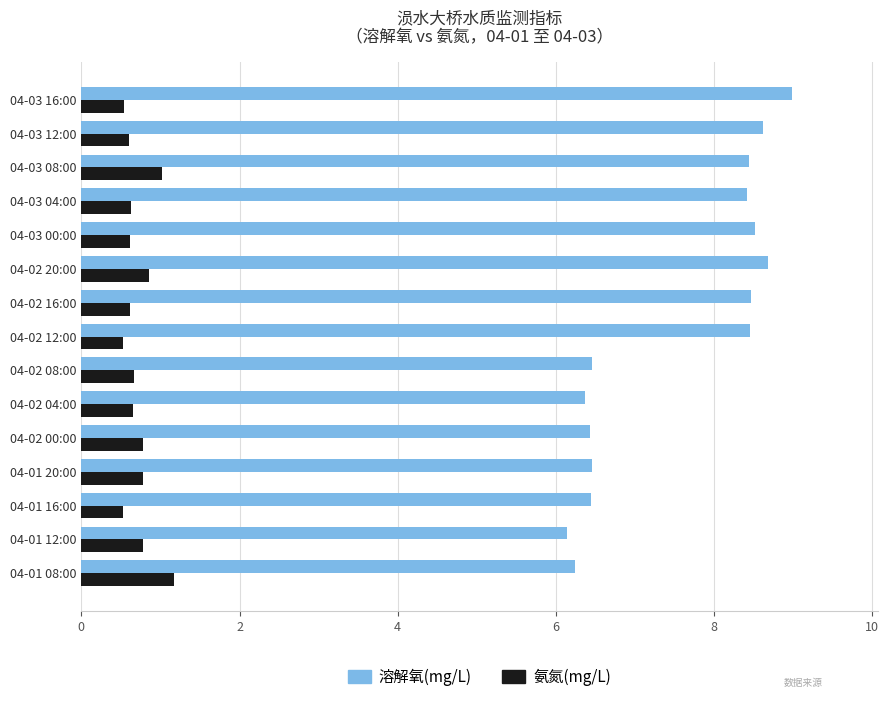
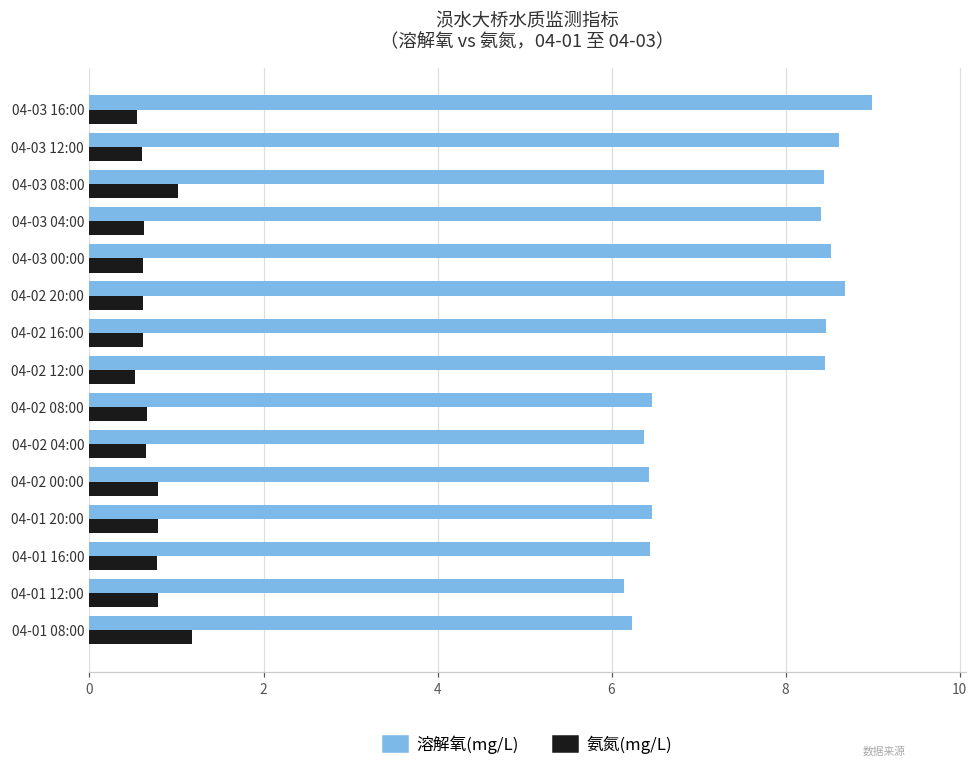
  {
    "溶解氧(mg/L)": {
      "04-03 16:00": 9.0,
      "04-03 12:00": 8.6,
      "04-03 08:00": 8.4,
      "04-03 04:00": 8.4,
      "04-03 00:00": 8.5,
      "04-02 20:00": 8.7,
      "04-02 16:00": 8.5,
      "04-02 12:00": 8.5,
      "04-02 08:00": 6.5,
      "04-02 04:00": 6.4,
      "04-02 00:00": 6.4,
      "04-01 20:00": 6.5,
      "04-01 16:00": 6.4,
      "04-01 12:00": 6.1,
      "04-01 08:00": 6.2
    },
    "氨氮(mg/L)": {
      "04-03 16:00": 0.5,
      "04-03 12:00": 0.6,
      "04-03 08:00": 1.0,
      "04-03 04:00": 0.6,
      "04-03 00:00": 0.6,
-     "04-02 20:00": 0.9,
+     "04-02 20:00": 0.6,
      "04-02 16:00": 0.6,
      "04-02 12:00": 0.5,
      "04-02 08:00": 0.7,
      "04-02 04:00": 0.7,
      "04-02 00:00": 0.8,
      "04-01 20:00": 0.8,
-     "04-01 16:00": 0.5,
+     "04-01 16:00": 0.8,
      "04-01 12:00": 0.8,
      "04-01 08:00": 1.2
    }
  }
